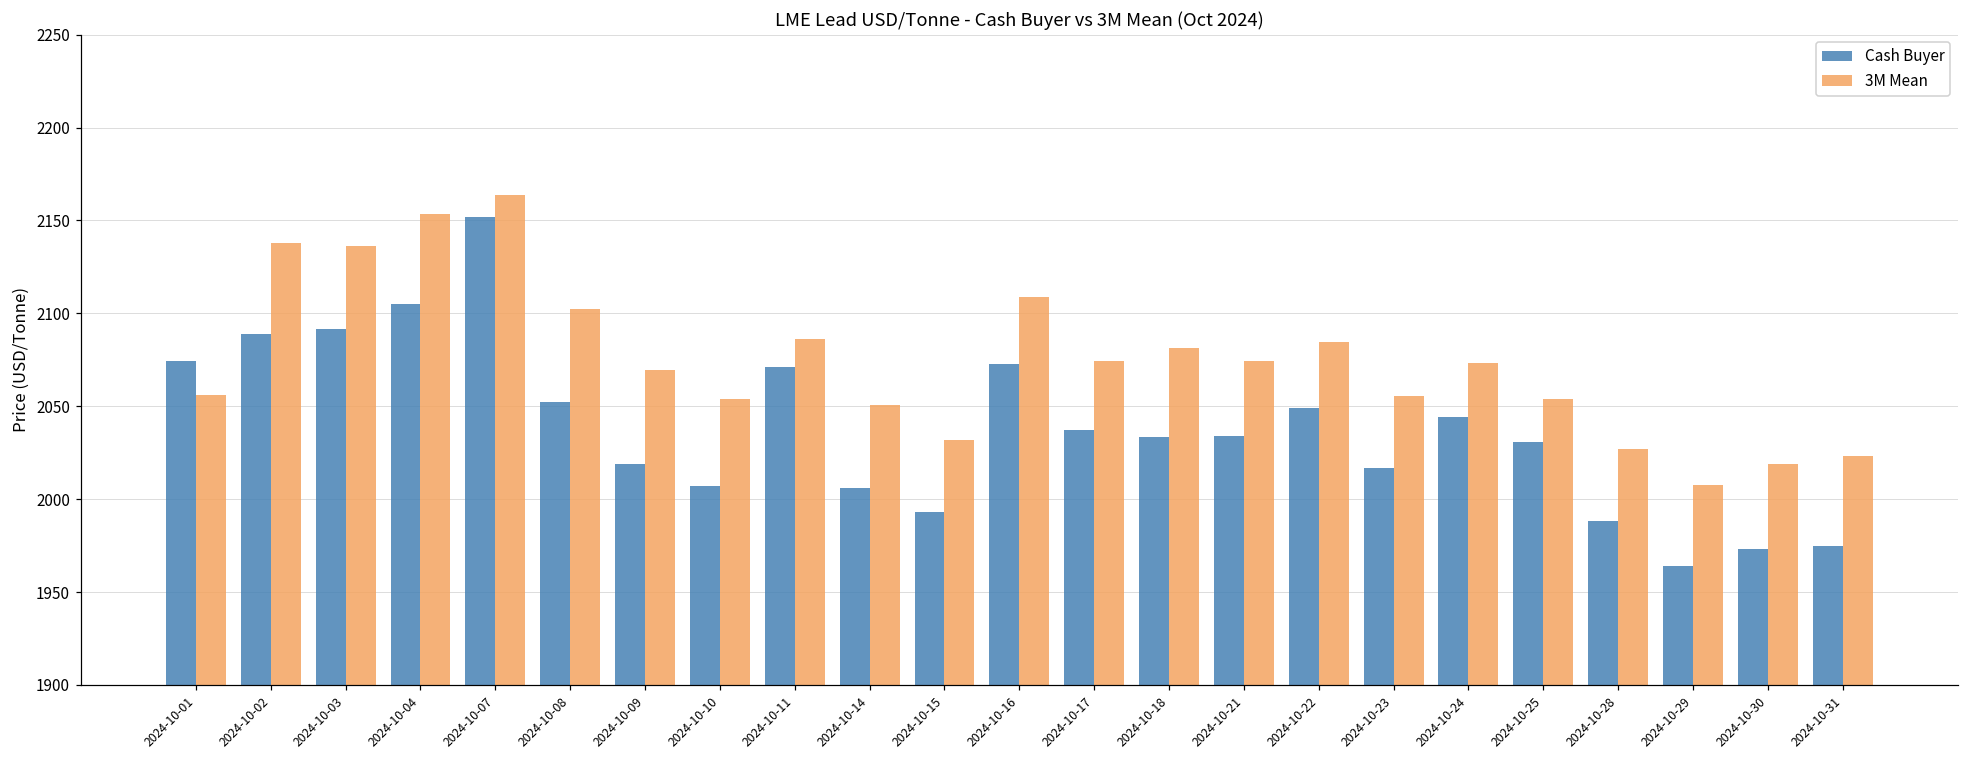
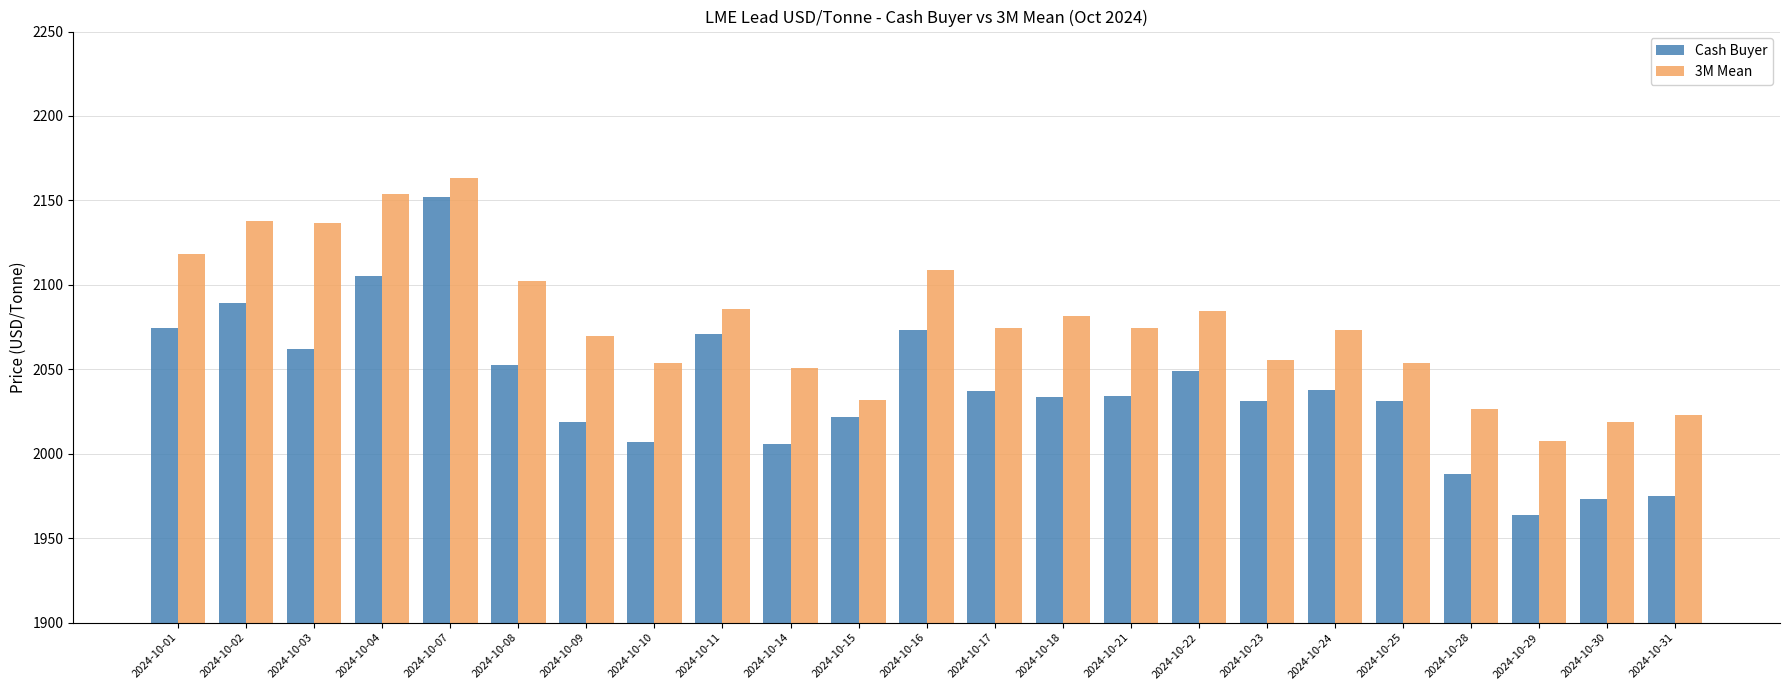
  {
    "Cash Buyer": {
      "2024-10-01": 2075,
      "2024-10-02": 2089,
-     "2024-10-03": 2092,
+     "2024-10-03": 2062,
      "2024-10-04": 2105,
      "2024-10-07": 2152,
      "2024-10-08": 2053,
      "2024-10-09": 2019,
      "2024-10-10": 2007,
      "2024-10-11": 2071,
      "2024-10-14": 2006,
-     "2024-10-15": 1993,
+     "2024-10-15": 2022,
      "2024-10-16": 2073,
      "2024-10-17": 2037,
      "2024-10-18": 2034,
      "2024-10-21": 2034,
      "2024-10-22": 2049,
-     "2024-10-23": 2017,
-     "2024-10-24": 2044,
+     "2024-10-23": 2031,
+     "2024-10-24": 2038,
      "2024-10-25": 2031,
      "2024-10-28": 1988,
      "2024-10-29": 1964,
      "2024-10-30": 1973,
      "2024-10-31": 1975
    },
    "3M Mean": {
-     "2024-10-01": 2056,
+     "2024-10-01": 2118,
      "2024-10-02": 2138,
      "2024-10-03": 2137,
      "2024-10-04": 2154,
      "2024-10-07": 2164,
      "2024-10-08": 2103,
      "2024-10-09": 2070,
      "2024-10-10": 2054,
      "2024-10-11": 2086,
      "2024-10-14": 2051,
      "2024-10-15": 2032,
      "2024-10-16": 2109,
      "2024-10-17": 2075,
      "2024-10-18": 2082,
      "2024-10-21": 2075,
      "2024-10-22": 2085,
      "2024-10-23": 2056,
      "2024-10-24": 2074,
      "2024-10-25": 2054,
      "2024-10-28": 2027,
      "2024-10-29": 2008,
      "2024-10-30": 2019,
      "2024-10-31": 2023
    }
  }
